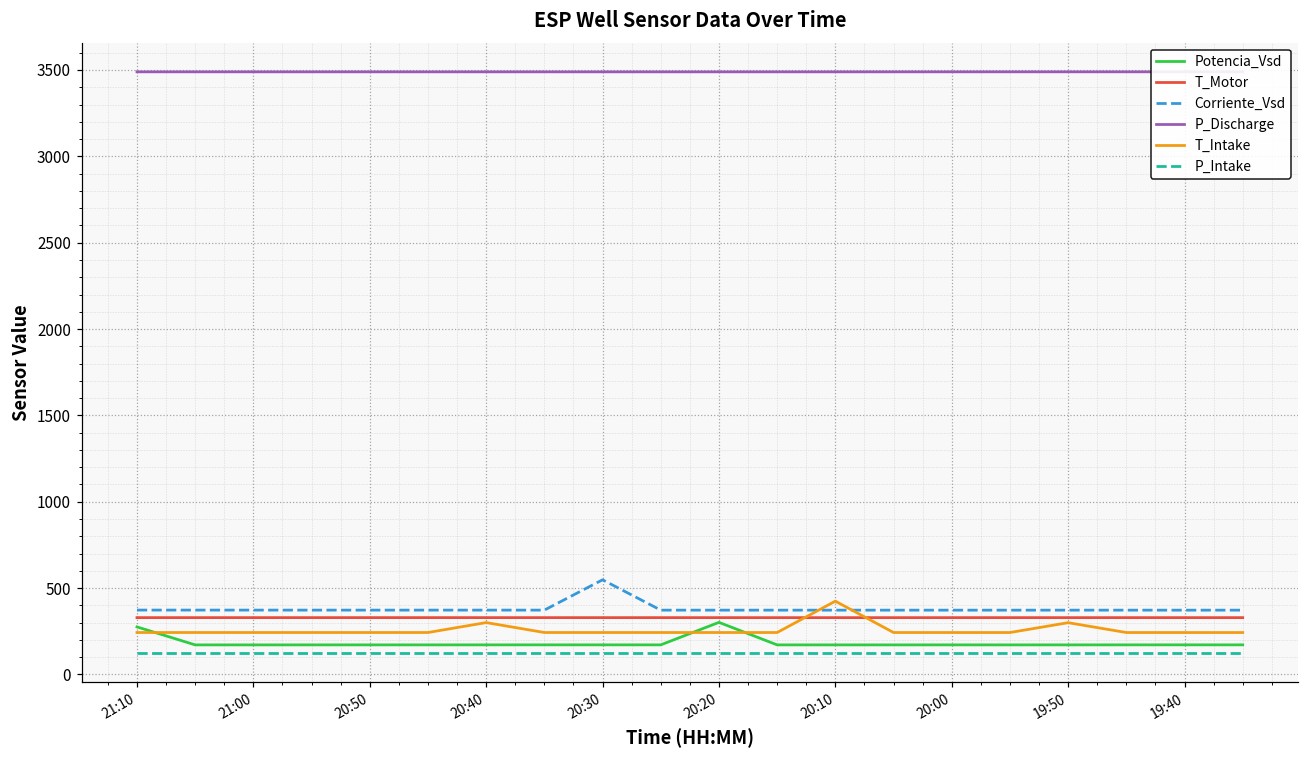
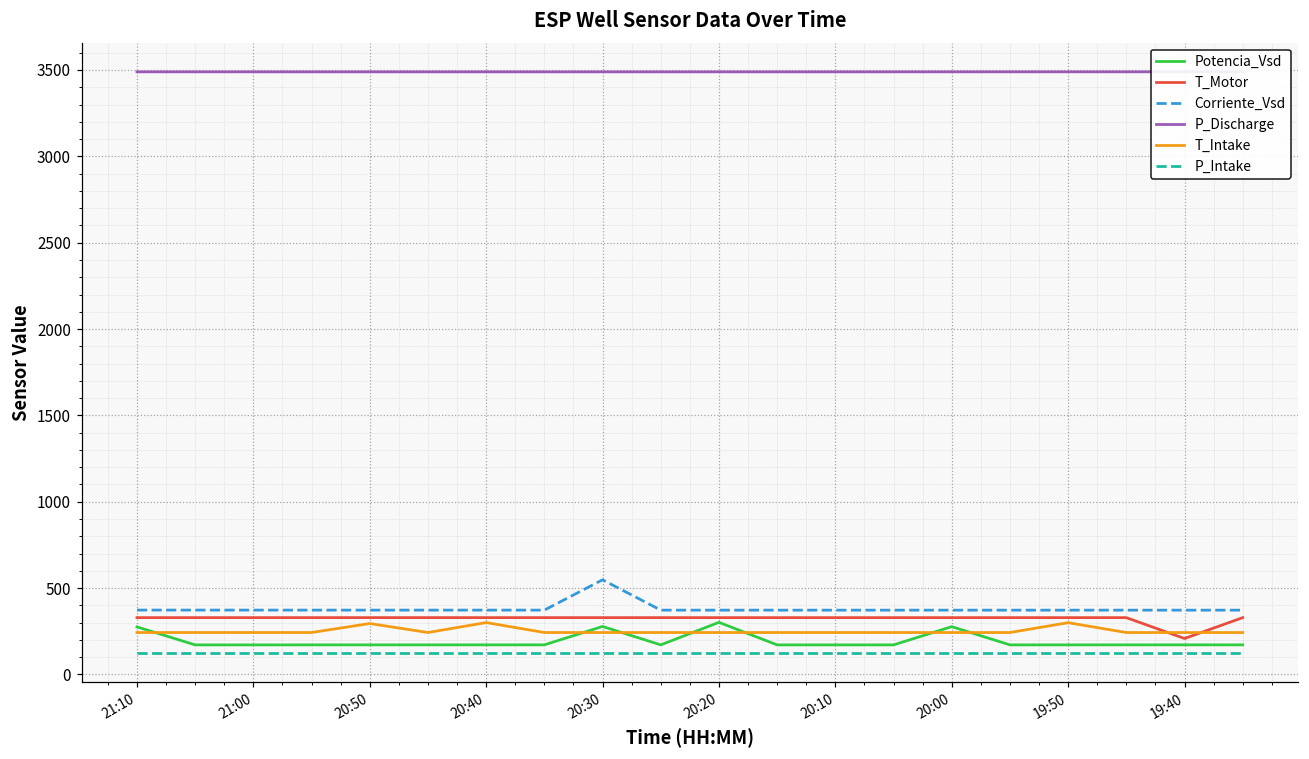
  {
    "Potencia_Vsd": {
      "21:10": 280,
      "21:00": 170,
      "20:50": 170,
      "20:40": 170,
-     "20:30": 170,
+     "20:30": 280,
      "20:20": 300,
      "20:10": 170,
-     "20:00": 170,
+     "20:00": 280,
      "19:50": 170,
      "19:40": 170
    },
    "T_Motor": {
      "21:10": 330,
      "21:00": 330,
      "20:50": 330,
      "20:40": 330,
      "20:30": 330,
      "20:20": 330,
      "20:10": 330,
      "20:00": 330,
      "19:50": 330,
-     "19:40": 330
+     "19:40": 210
    },
    "Corriente_Vsd": {
      "21:10": 370,
      "21:00": 370,
      "20:50": 370,
      "20:40": 370,
      "20:30": 550,
      "20:20": 370,
      "20:10": 370,
      "20:00": 370,
      "19:50": 370,
      "19:40": 370
    },
    "P_Discharge": {
      "21:10": 3490,
      "21:00": 3490,
      "20:50": 3490,
      "20:40": 3490,
      "20:30": 3490,
      "20:20": 3490,
      "20:10": 3490,
      "20:00": 3490,
      "19:50": 3490
    },
    "T_Intake": {
      "21:10": 240,
      "21:00": 240,
-     "20:50": 240,
+     "20:50": 290,
      "20:40": 300,
      "20:30": 240,
      "20:20": 240,
-     "20:10": 420,
+     "20:10": 240,
      "20:00": 240,
      "19:50": 300,
      "19:40": 240
    },
    "P_Intake": {
      "21:10": 130,
      "21:00": 130,
      "20:50": 130,
      "20:40": 130,
      "20:30": 130,
      "20:20": 130,
      "20:10": 130,
      "20:00": 130,
      "19:50": 130,
      "19:40": 130
    }
  }
